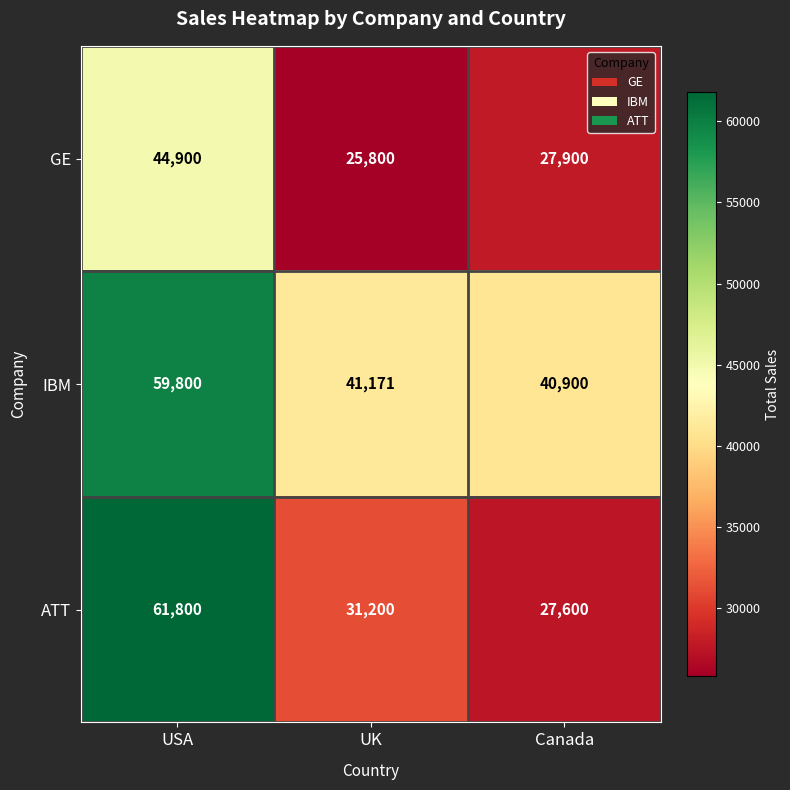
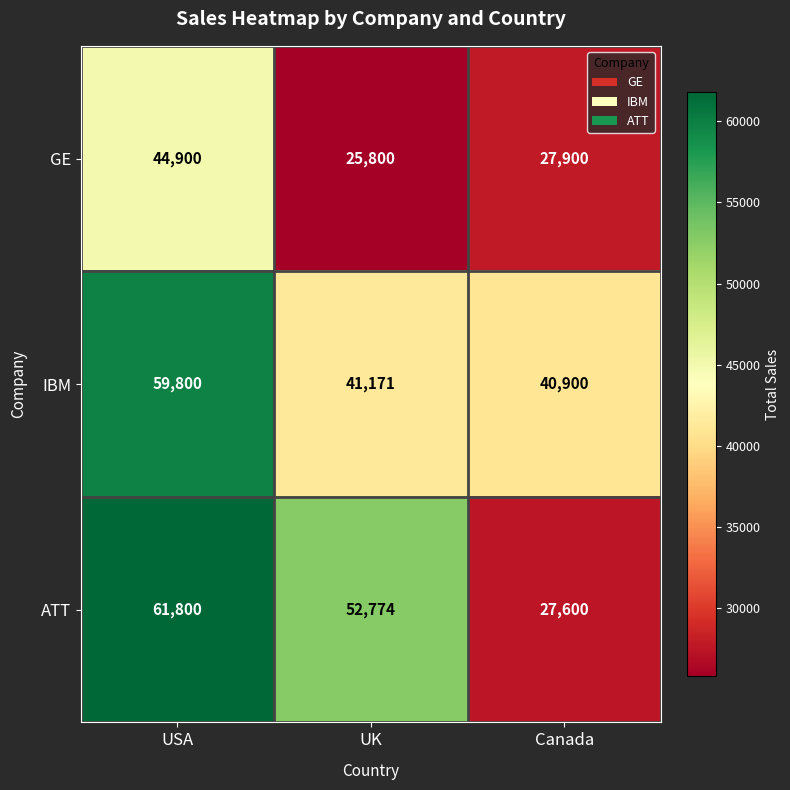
  {
    "GE": {
      "USA": "44,900",
      "UK": "25,800",
      "Canada": "27,900"
    },
    "IBM": {
      "USA": "59,800",
      "UK": "41,171",
      "Canada": "40,900"
    },
    "ATT": {
      "USA": "61,800",
-     "UK": "31,200",
+     "UK": "52,774",
      "Canada": "27,600"
    }
  }
